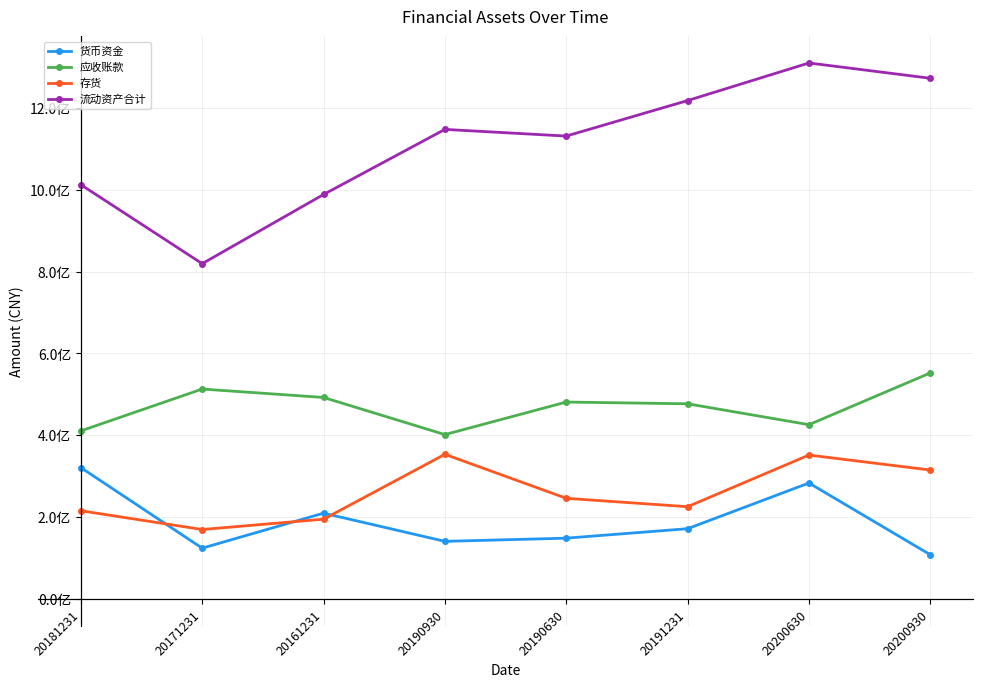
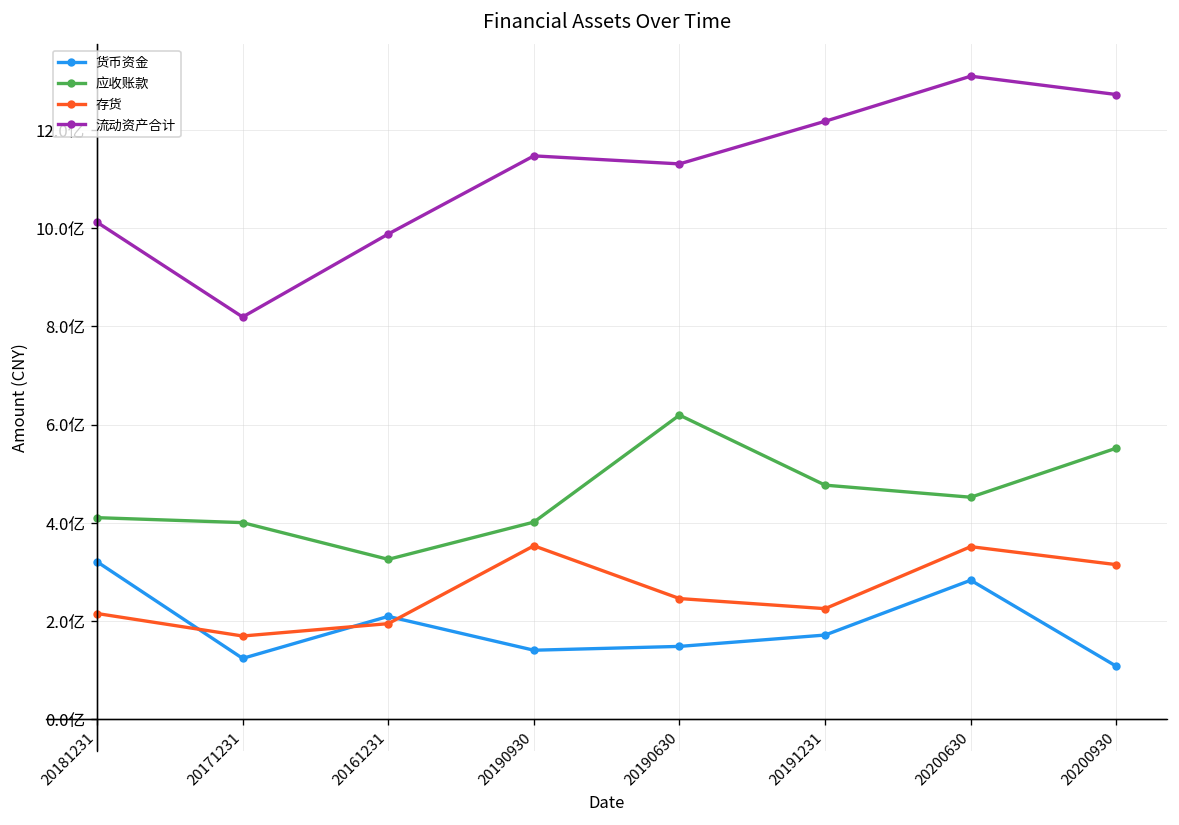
  {
    "货币资金": {
      "20181231": "3.2亿",
      "20171231": "1.2亿",
      "20161231": "2.1亿",
      "20190930": "1.4亿",
      "20190630": "1.5亿",
      "20191231": "1.7亿",
      "20200630": "2.8亿",
      "20200930": "1.1亿"
    },
    "应收账款": {
      "20181231": "4.1亿",
-     "20171231": "5.1亿",
-     "20161231": "4.9亿",
+     "20171231": "4.0亿",
+     "20161231": "3.3亿",
      "20190930": "4.0亿",
-     "20190630": "4.8亿",
+     "20190630": "6.2亿",
      "20191231": "4.8亿",
-     "20200630": "4.3亿",
+     "20200630": "4.5亿",
      "20200930": "5.5亿"
    },
    "存货": {
      "20181231": "2.2亿",
      "20171231": "1.7亿",
      "20161231": "1.9亿",
      "20190930": "3.5亿",
      "20190630": "2.5亿",
      "20191231": "2.3亿",
      "20200630": "3.5亿",
      "20200930": "3.1亿"
    },
    "流动资产合计": {
      "20181231": "10.1亿",
      "20171231": "8.2亿",
      "20161231": "9.9亿",
      "20190930": "11.5亿",
      "20190630": "11.3亿",
      "20191231": "12.2亿",
      "20200630": "13.1亿",
      "20200930": "12.7亿"
    }
  }
